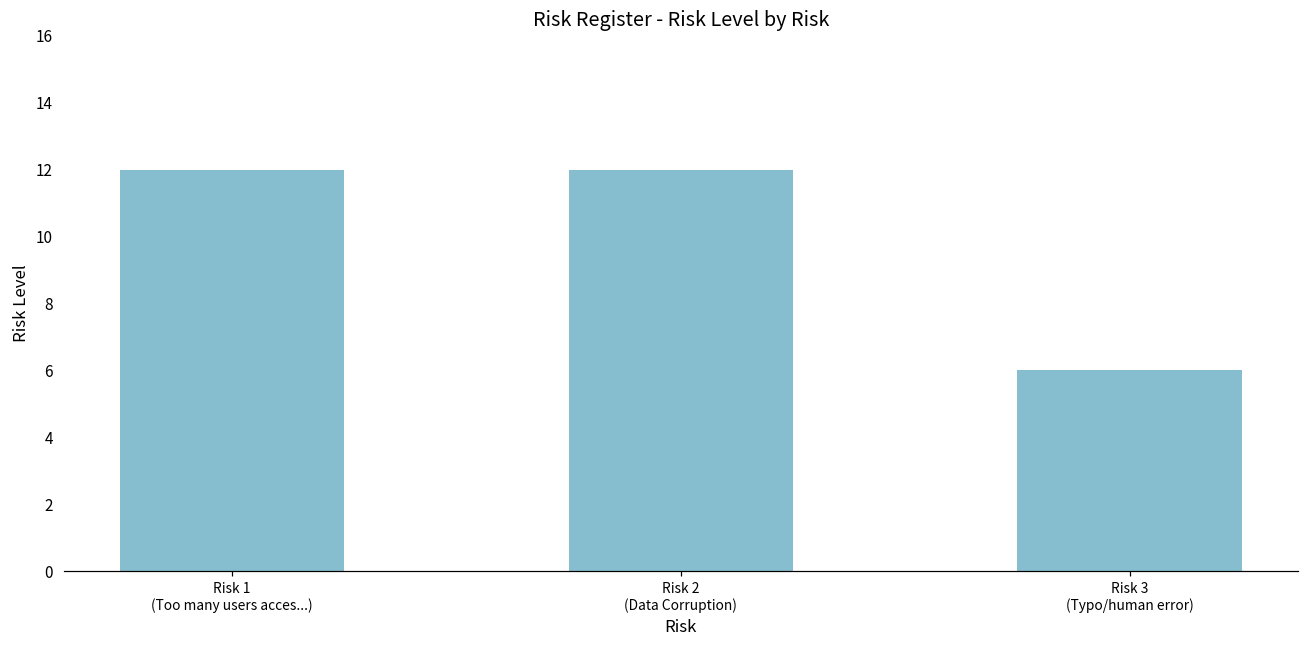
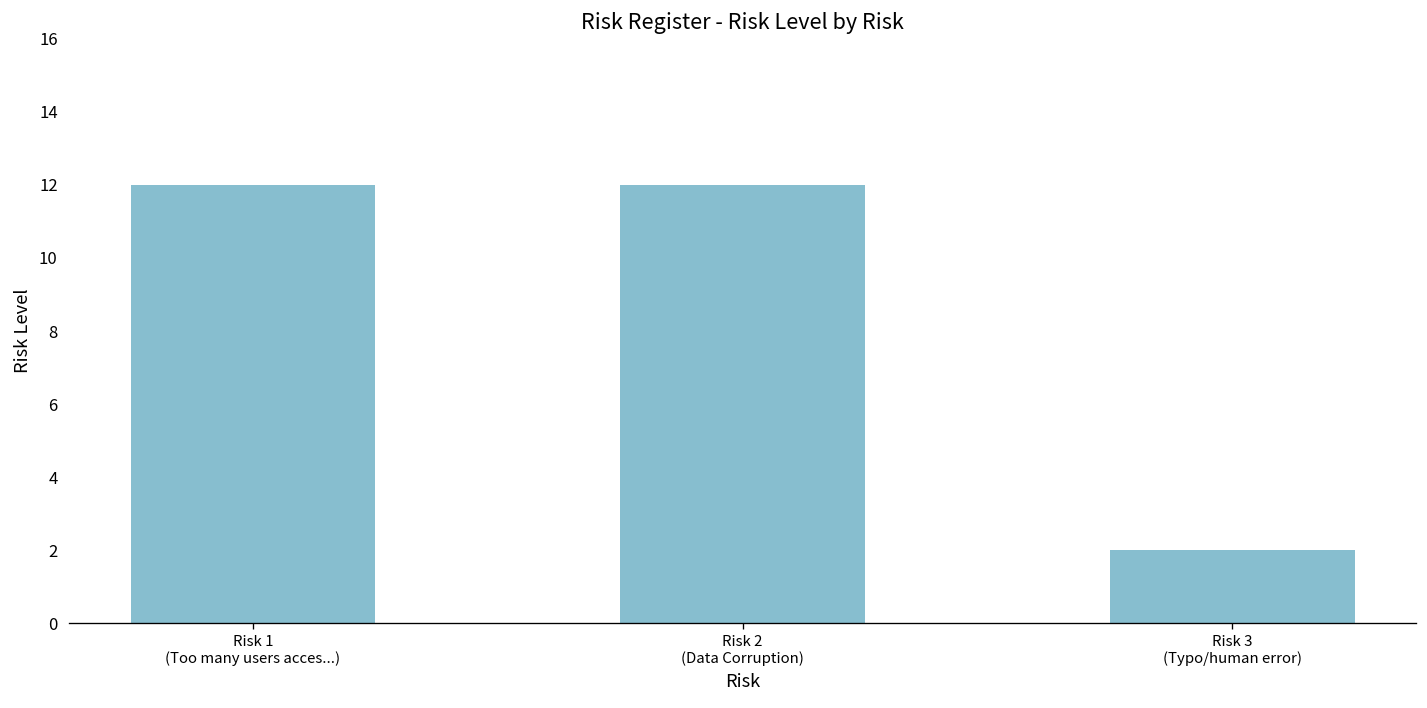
  {
    "Risk 1 (Too many users acces...)": 12,
    "Risk 2 (Data Corruption)": 12,
-   "Risk 3 (Typo/human error)": 6
+   "Risk 3 (Typo/human error)": 2
  }
